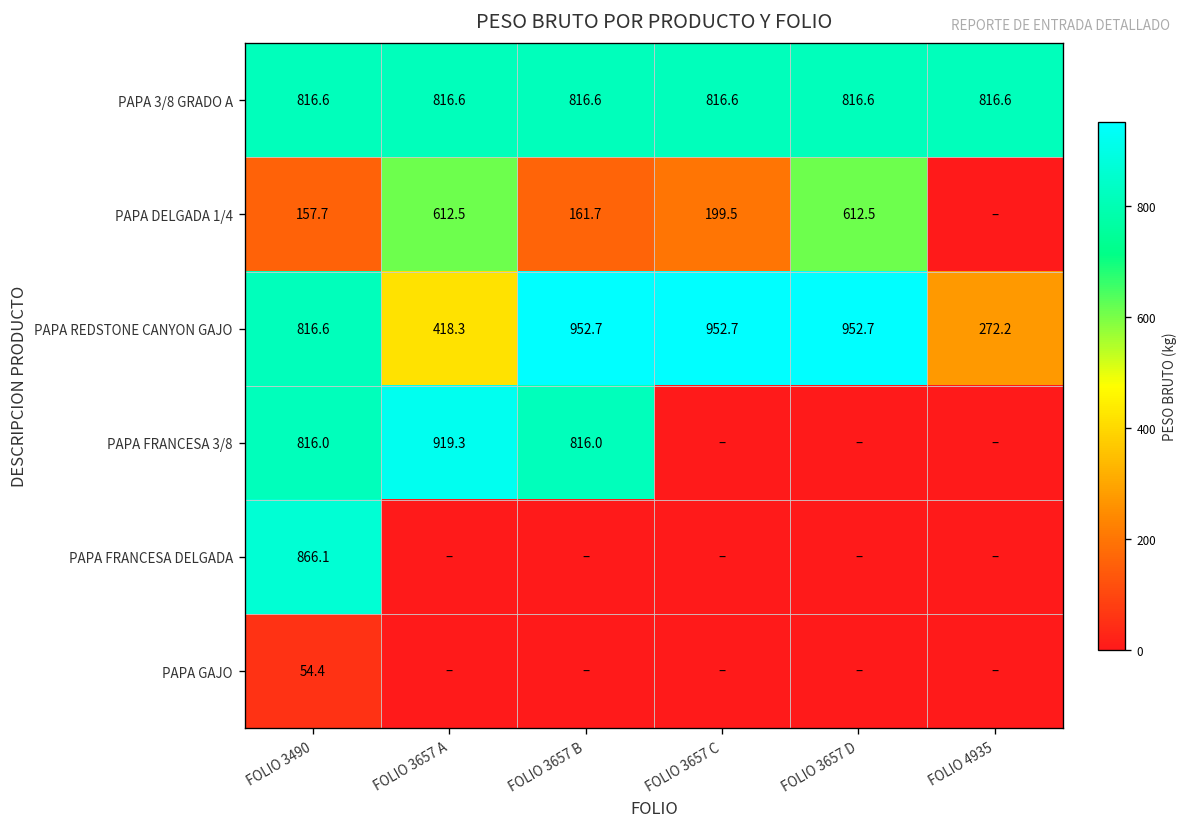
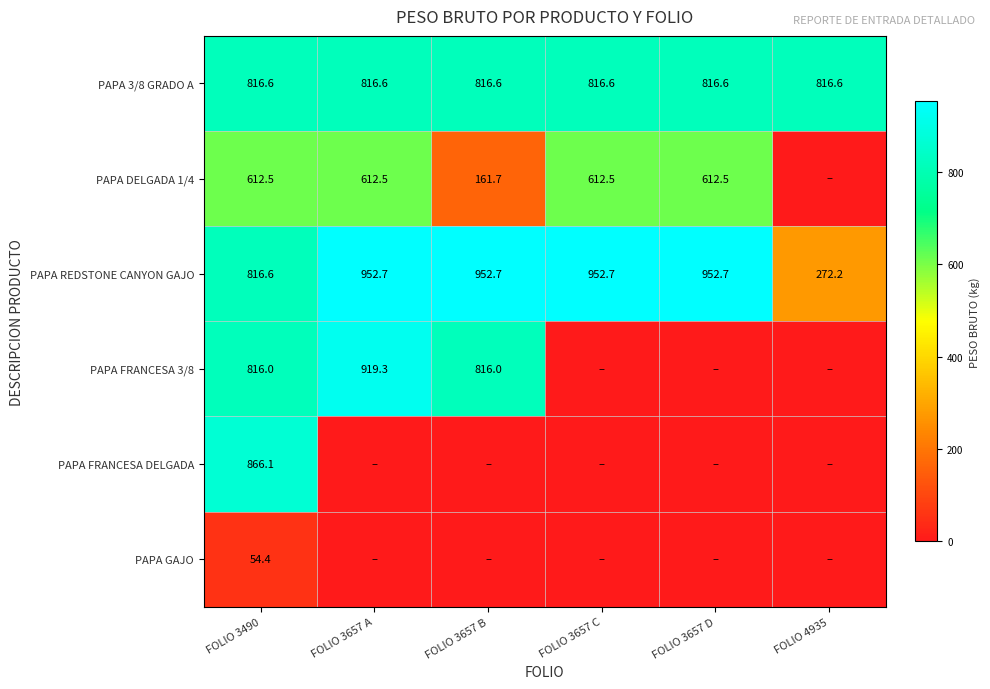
  {
    "PAPA 3/8 GRADO A": {
      "FOLIO 3490": 816.6,
      "FOLIO 3657 A": 816.6,
      "FOLIO 3657 B": 816.6,
      "FOLIO 3657 C": 816.6,
      "FOLIO 3657 D": 816.6,
      "FOLIO 4935": 816.6
    },
    "PAPA DELGADA 1/4": {
-     "FOLIO 3490": 157.7,
+     "FOLIO 3490": 612.5,
      "FOLIO 3657 A": 612.5,
      "FOLIO 3657 B": 161.7,
-     "FOLIO 3657 C": 199.5,
+     "FOLIO 3657 C": 612.5,
      "FOLIO 3657 D": 612.5
    },
    "PAPA REDSTONE CANYON GAJO": {
      "FOLIO 3490": 816.6,
-     "FOLIO 3657 A": 418.3,
+     "FOLIO 3657 A": 952.7,
      "FOLIO 3657 B": 952.7,
      "FOLIO 3657 C": 952.7,
      "FOLIO 3657 D": 952.7,
      "FOLIO 4935": 272.2
    },
    "PAPA FRANCESA 3/8": {
      "FOLIO 3490": 816.0,
      "FOLIO 3657 A": 919.3,
      "FOLIO 3657 B": 816.0
    },
    "PAPA FRANCESA DELGADA": {
      "FOLIO 3490": 866.1
    },
    "PAPA GAJO": {
      "FOLIO 3490": 54.4
    }
  }
